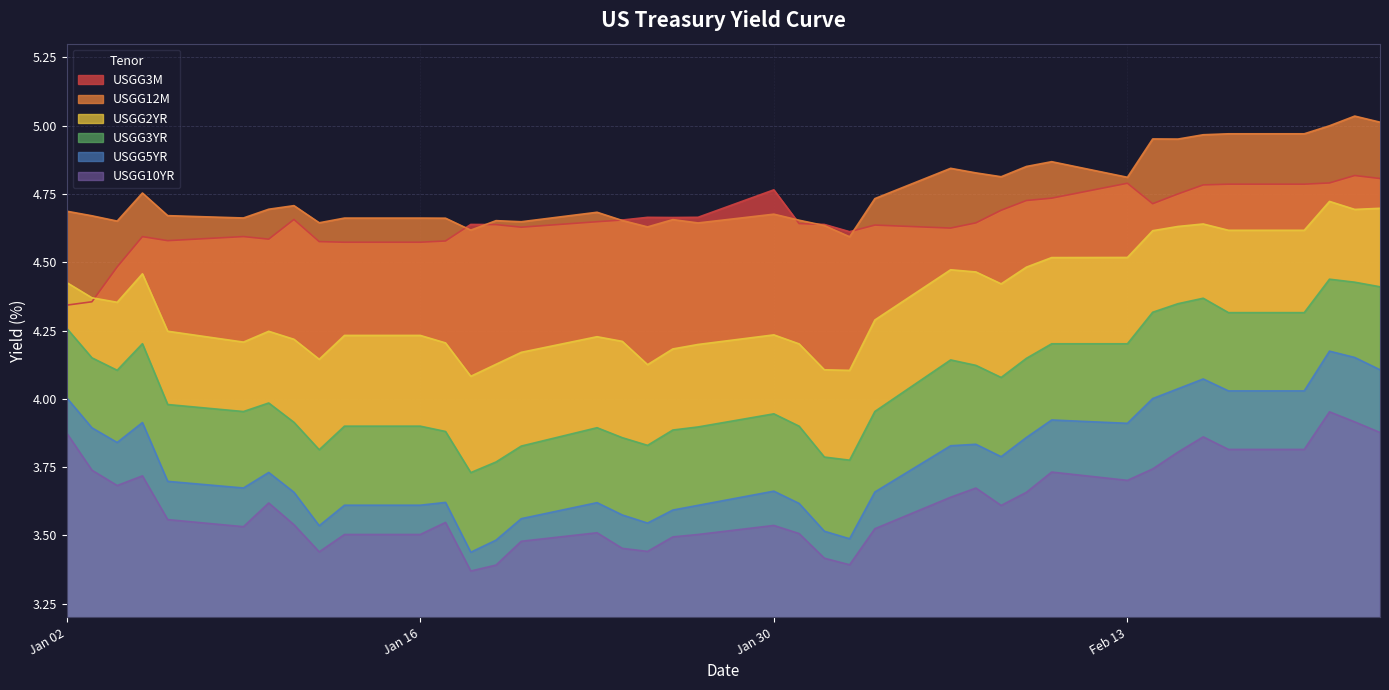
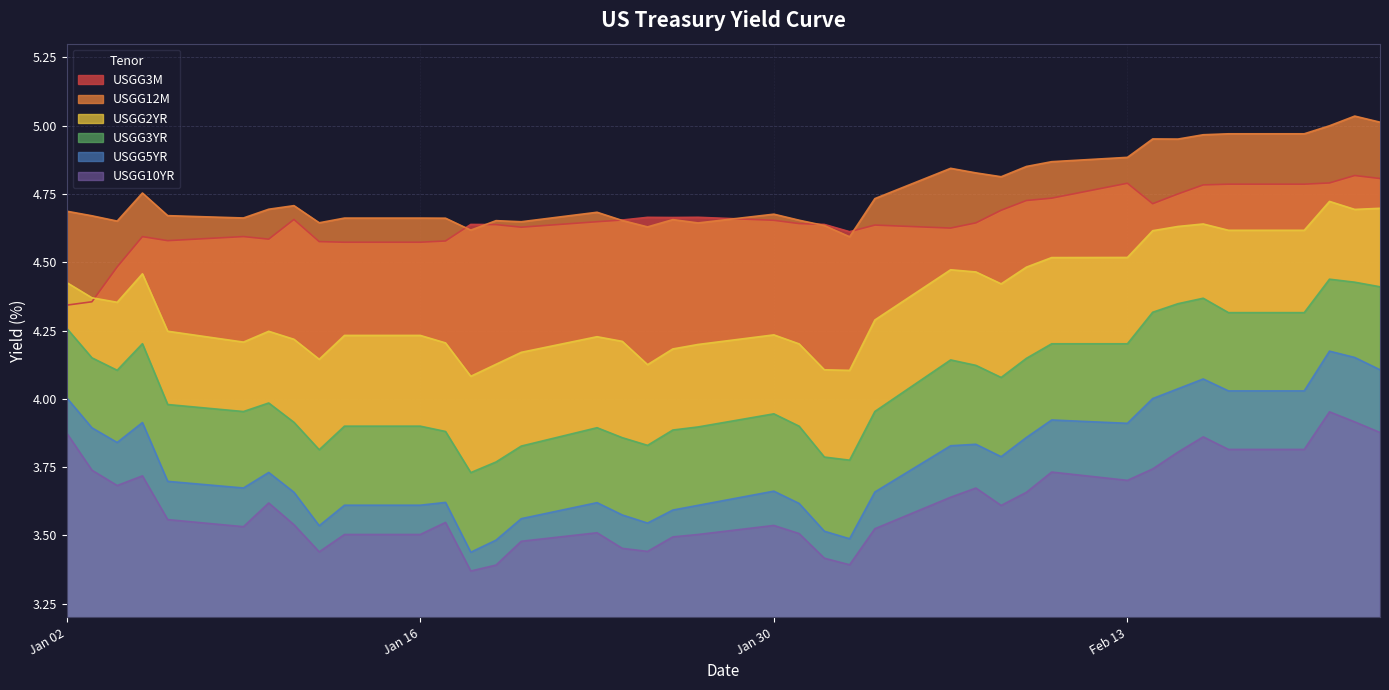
  {
    "USGG3M": {
      "Jan 02": 4.34,
      "Jan 16": 4.57,
-     "Jan 30": 4.77,
+     "Jan 30": 4.65,
      "Feb 13": 4.79
    },
    "USGG12M": {
      "Jan 02": 4.69,
      "Jan 16": 4.66,
      "Jan 30": 4.68,
-     "Feb 13": 4.81
+     "Feb 13": 4.88
    },
    "USGG2YR": {
      "Jan 02": 4.43,
      "Jan 16": 4.23,
      "Jan 30": 4.23,
      "Feb 13": 4.52
    },
    "USGG3YR": {
      "Jan 02": 4.26,
      "Jan 16": 3.90,
      "Jan 30": 3.95,
      "Feb 13": 4.20
    },
    "USGG5YR": {
      "Jan 02": 4.00,
      "Jan 16": 3.61,
      "Jan 30": 3.66,
      "Feb 13": 3.91
    },
    "USGG10YR": {
      "Jan 02": 3.87,
      "Jan 16": 3.50,
      "Jan 30": 3.54,
      "Feb 13": 3.70
    }
  }
